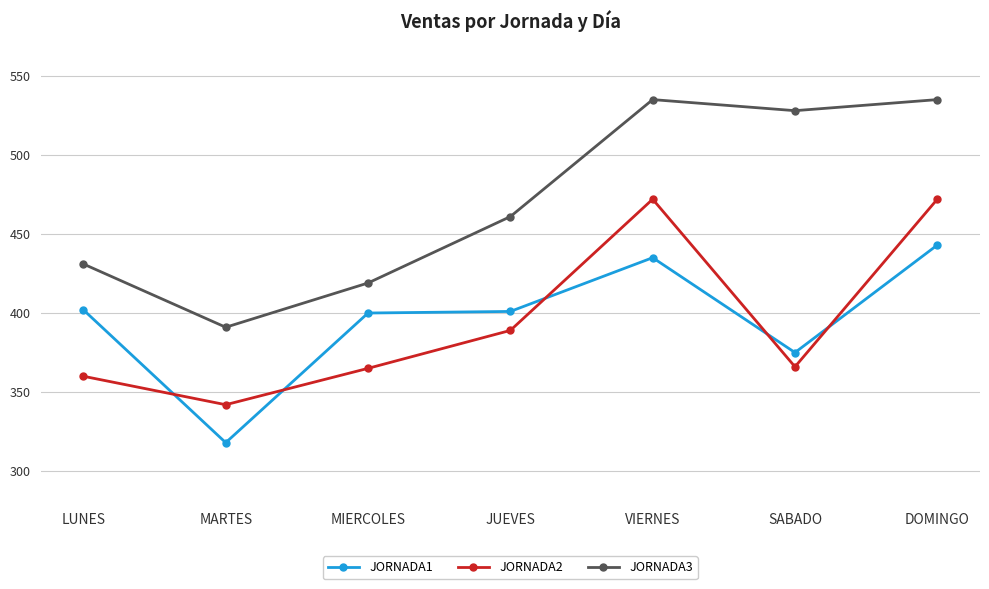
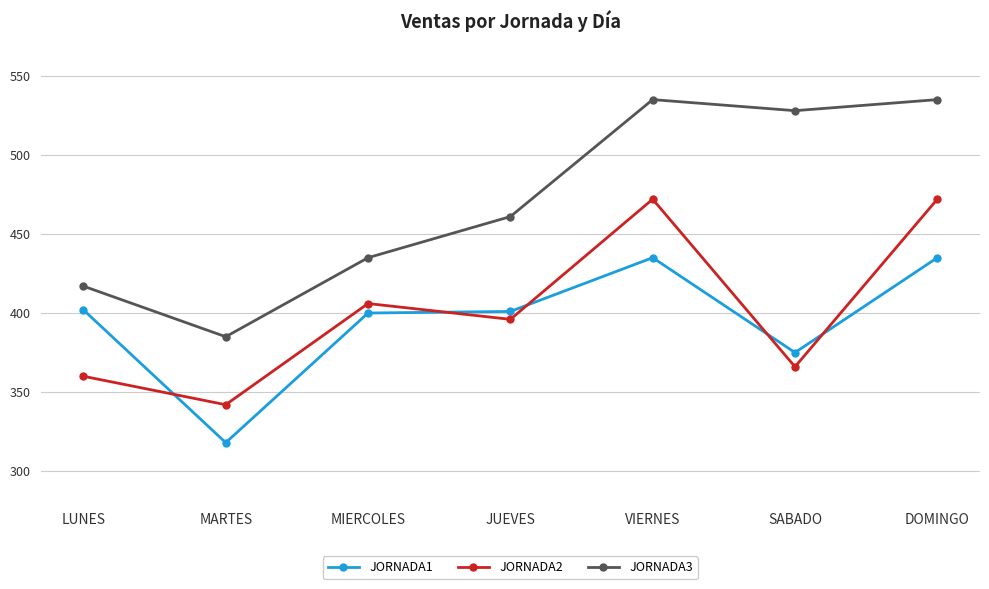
  {
    "JORNADA1": {
      "LUNES": 402,
      "MARTES": 318,
      "MIERCOLES": 400,
      "JUEVES": 401,
      "VIERNES": 435,
      "SABADO": 375,
-     "DOMINGO": 443
+     "DOMINGO": 435
    },
    "JORNADA2": {
      "LUNES": 360,
      "MARTES": 342,
-     "MIERCOLES": 365,
-     "JUEVES": 389,
+     "MIERCOLES": 406,
+     "JUEVES": 396,
      "VIERNES": 472,
      "SABADO": 366,
      "DOMINGO": 472
    },
    "JORNADA3": {
-     "LUNES": 431,
-     "MARTES": 391,
-     "MIERCOLES": 419,
+     "LUNES": 417,
+     "MARTES": 385,
+     "MIERCOLES": 435,
      "JUEVES": 461,
      "VIERNES": 535,
      "SABADO": 528,
      "DOMINGO": 535
    }
  }
